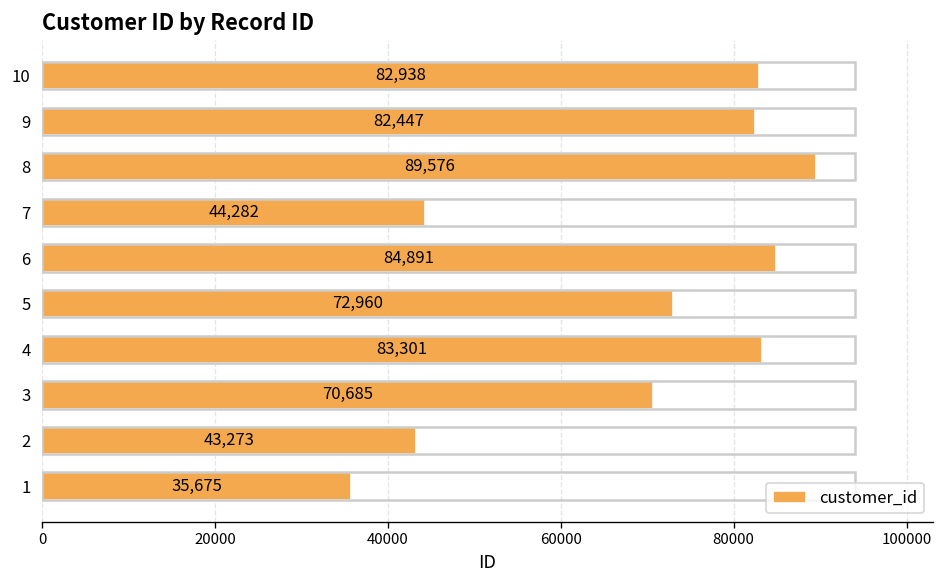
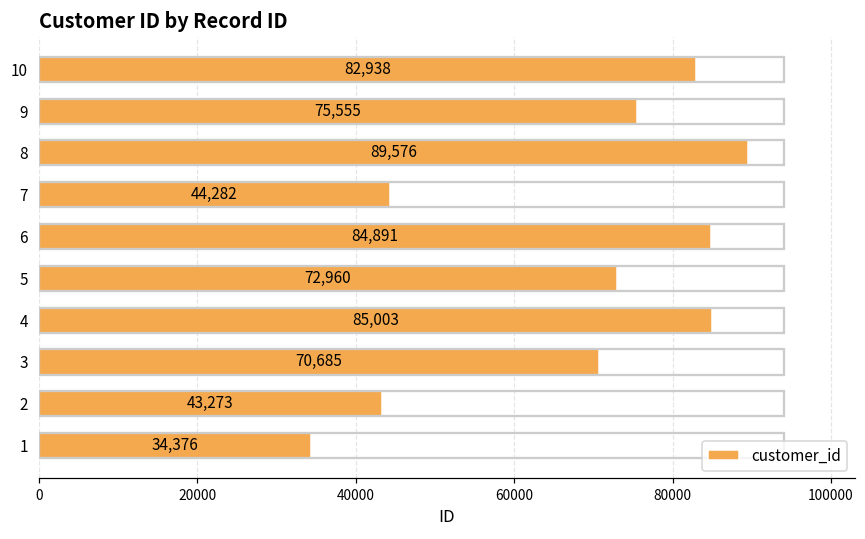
  {
    "10": "82,938",
-   "9": "82,447",
+   "9": "75,555",
    "8": "89,576",
    "7": "44,282",
    "6": "84,891",
    "5": "72,960",
-   "4": "83,301",
+   "4": "85,003",
    "3": "70,685",
    "2": "43,273",
-   "1": "35,675"
+   "1": "34,376"
  }
